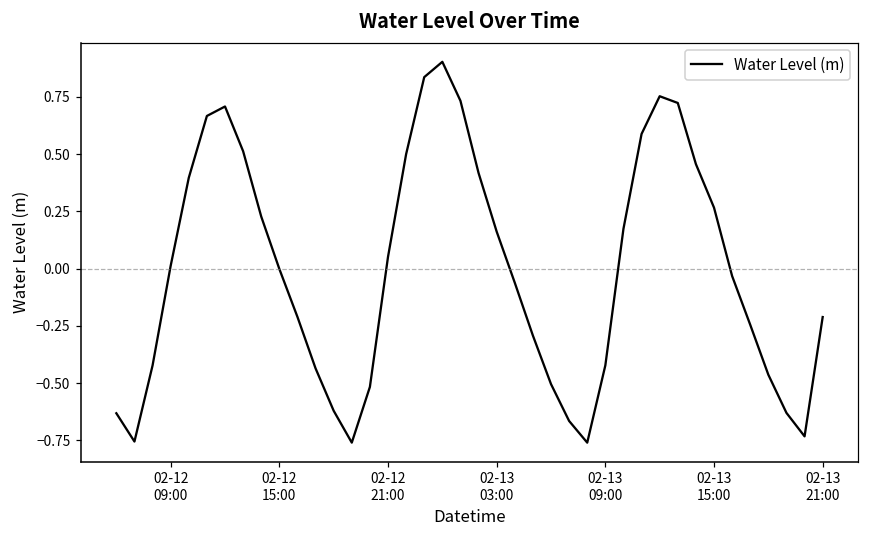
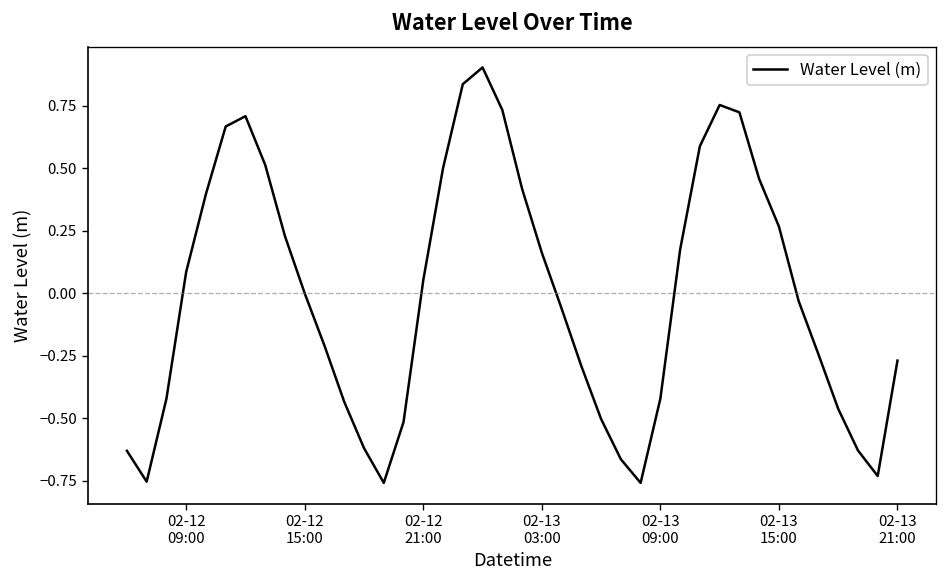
  {
-   "02-12 09:00": 0.01,
+   "02-12 09:00": 0.08,
    "02-12 15:00": 0.00,
    "02-12 21:00": 0.05,
    "02-13 03:00": 0.16,
    "02-13 09:00": -0.42,
    "02-13 15:00": 0.27,
-   "02-13 21:00": -0.21
+   "02-13 21:00": -0.27
  }
